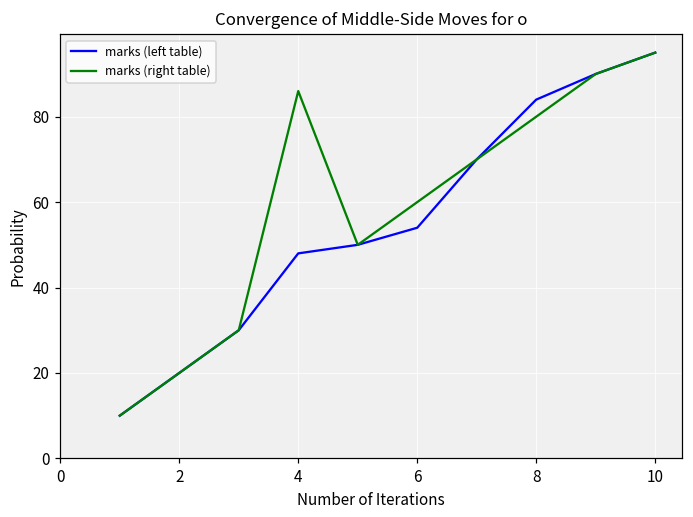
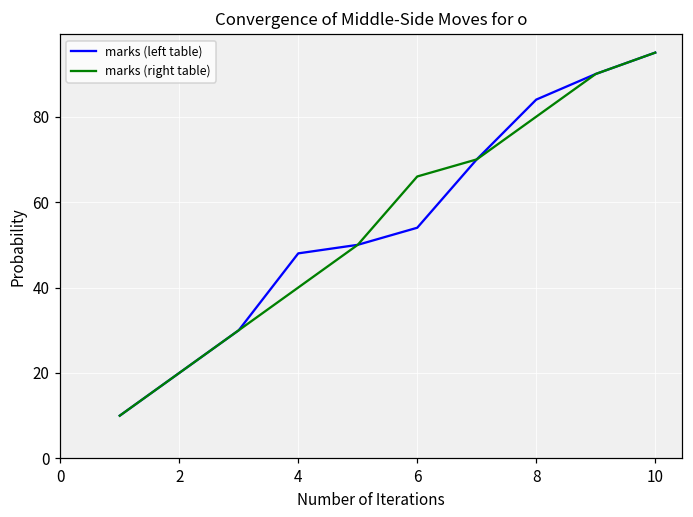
  {
    "marks (left table)": {
      "4": 48,
      "6": 54,
      "8": 84
    },
    "marks (right table)": {
-     "4": 86,
-     "6": 60,
+     "4": 40,
+     "6": 66,
      "8": 80
    }
  }
